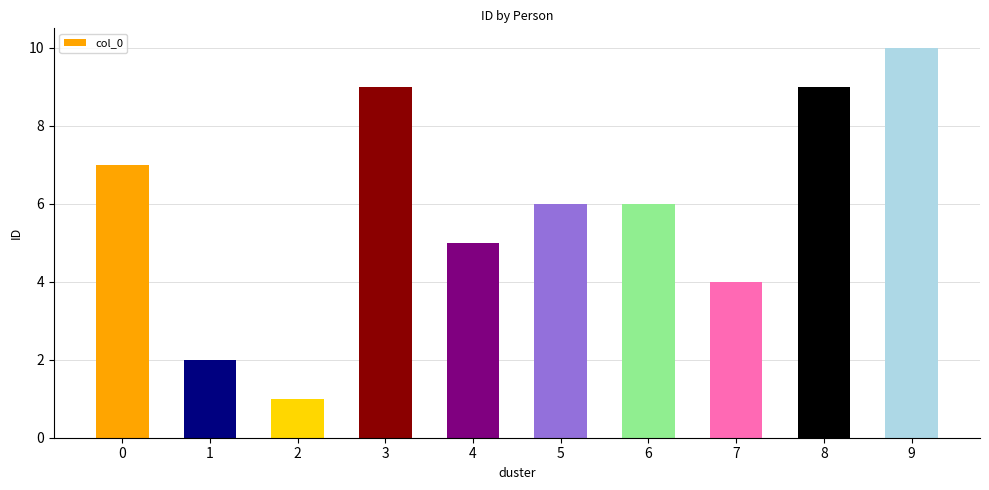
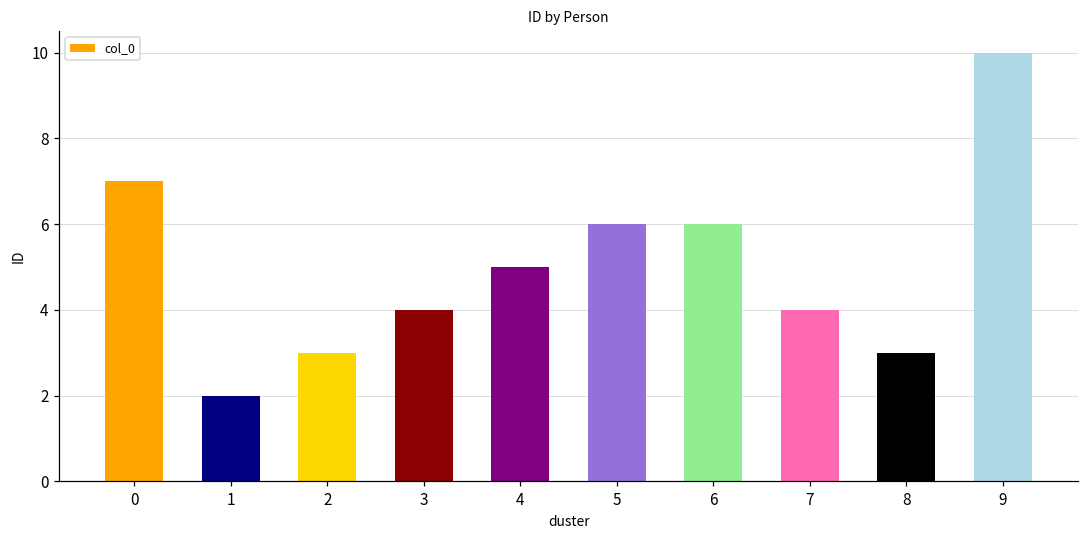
  {
    "0": 7,
    "1": 2,
-   "2": 1,
-   "3": 9,
+   "2": 3,
+   "3": 4,
    "4": 5,
    "5": 6,
    "6": 6,
    "7": 4,
-   "8": 9,
+   "8": 3,
    "9": 10
  }
